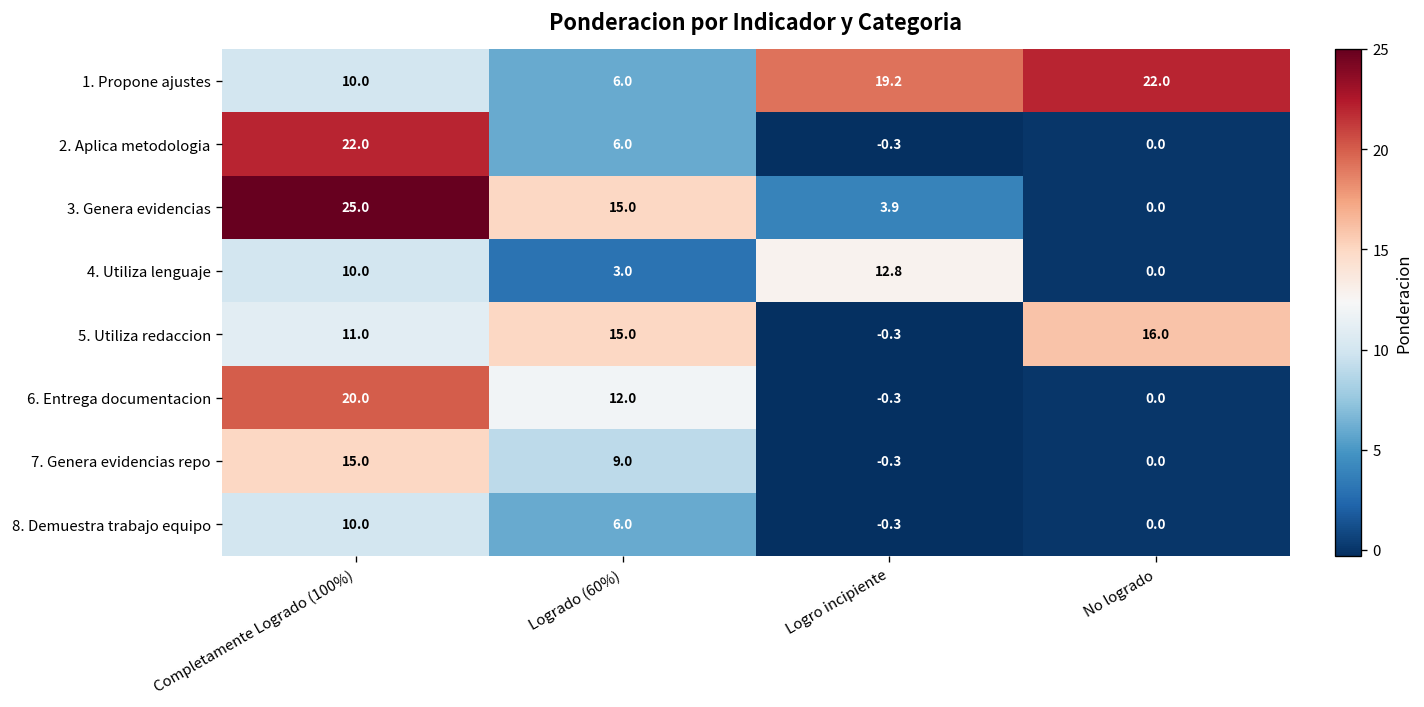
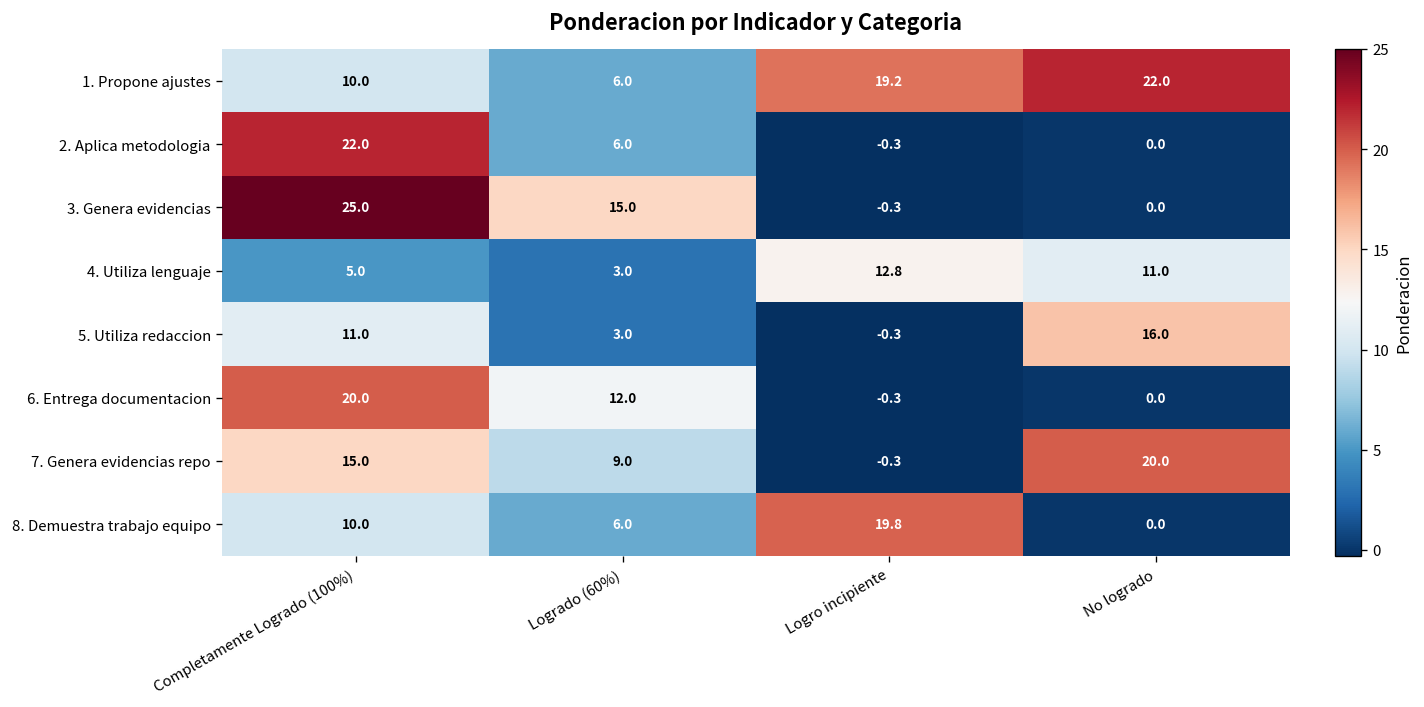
  {
    "1. Propone ajustes": {
      "Completamente Logrado (100%)": 10.0,
      "Logrado (60%)": 6.0,
      "Logro incipiente": 19.2,
      "No logrado": 22.0
    },
    "2. Aplica metodologia": {
      "Completamente Logrado (100%)": 22.0,
      "Logrado (60%)": 6.0,
      "Logro incipiente": -0.3,
      "No logrado": 0.0
    },
    "3. Genera evidencias": {
      "Completamente Logrado (100%)": 25.0,
      "Logrado (60%)": 15.0,
-     "Logro incipiente": 3.9,
+     "Logro incipiente": -0.3,
      "No logrado": 0.0
    },
    "4. Utiliza lenguaje": {
-     "Completamente Logrado (100%)": 10.0,
+     "Completamente Logrado (100%)": 5.0,
      "Logrado (60%)": 3.0,
      "Logro incipiente": 12.8,
-     "No logrado": 0.0
+     "No logrado": 11.0
    },
    "5. Utiliza redaccion": {
      "Completamente Logrado (100%)": 11.0,
-     "Logrado (60%)": 15.0,
+     "Logrado (60%)": 3.0,
      "Logro incipiente": -0.3,
      "No logrado": 16.0
    },
    "6. Entrega documentacion": {
      "Completamente Logrado (100%)": 20.0,
      "Logrado (60%)": 12.0,
      "Logro incipiente": -0.3,
      "No logrado": 0.0
    },
    "7. Genera evidencias repo": {
      "Completamente Logrado (100%)": 15.0,
      "Logrado (60%)": 9.0,
      "Logro incipiente": -0.3,
-     "No logrado": 0.0
+     "No logrado": 20.0
    },
    "8. Demuestra trabajo equipo": {
      "Completamente Logrado (100%)": 10.0,
      "Logrado (60%)": 6.0,
-     "Logro incipiente": -0.3,
+     "Logro incipiente": 19.8,
      "No logrado": 0.0
    }
  }
